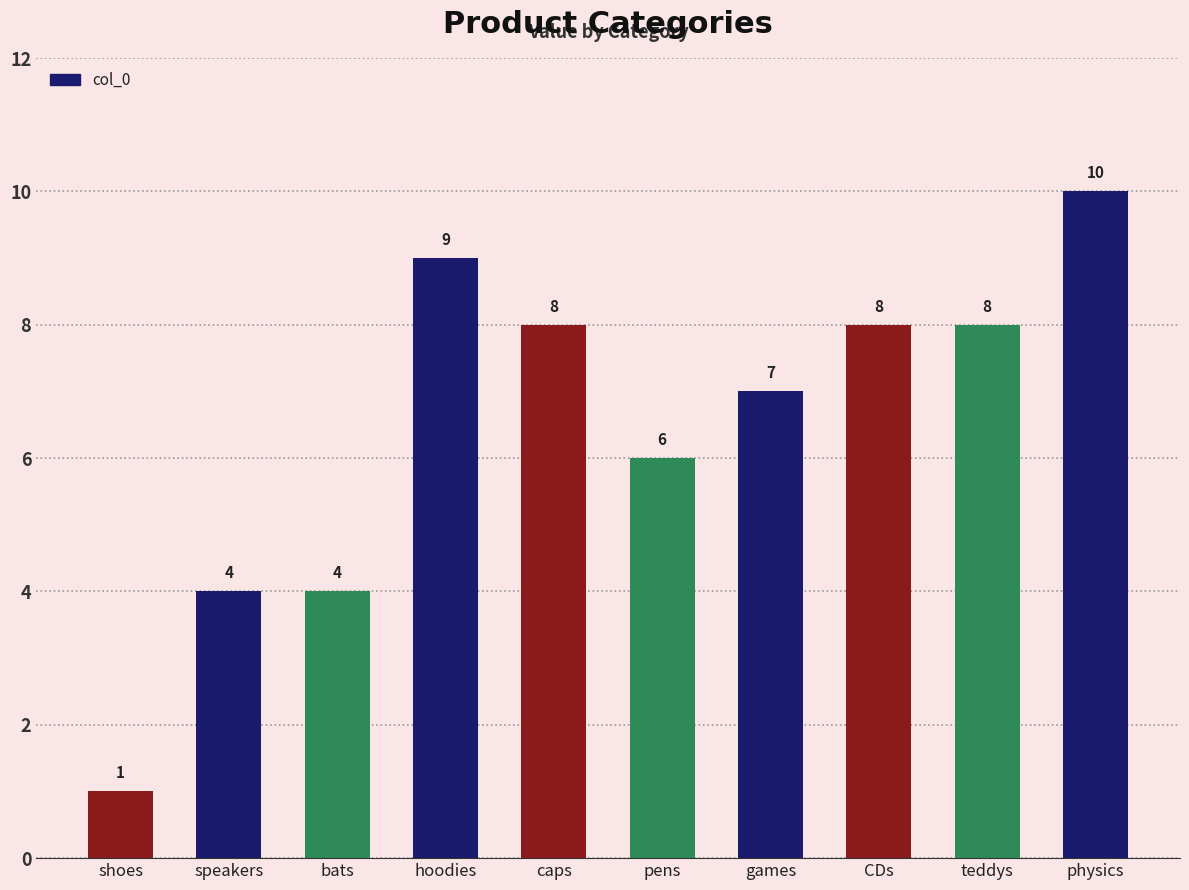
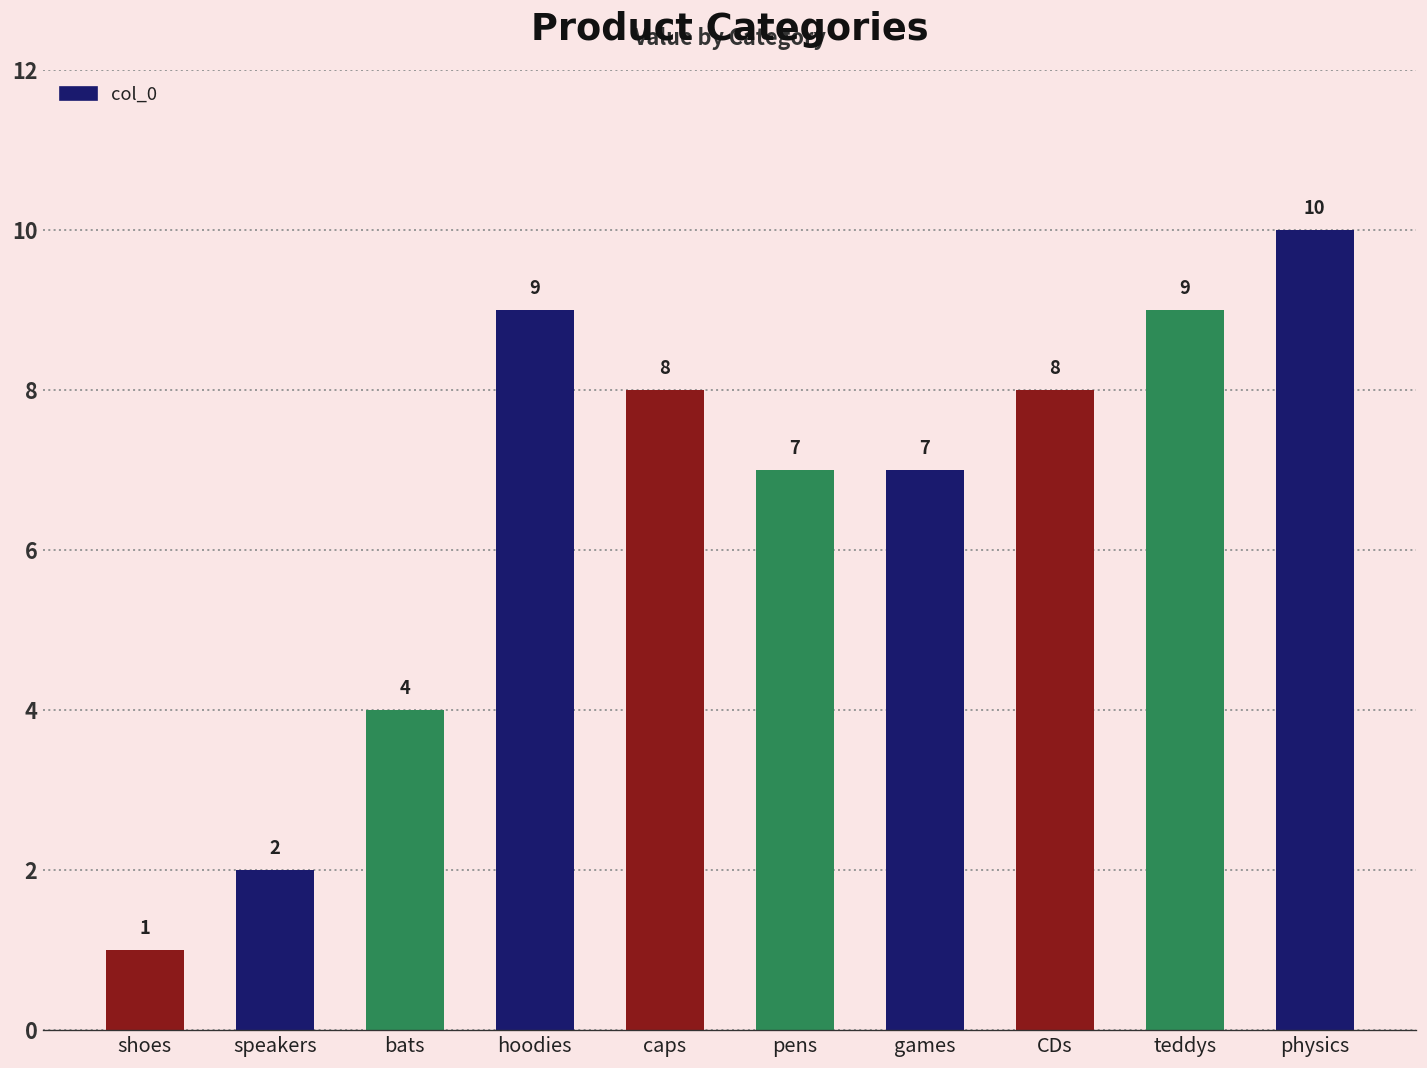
  {
    "shoes": 1,
-   "speakers": 4,
+   "speakers": 2,
    "bats": 4,
    "hoodies": 9,
    "caps": 8,
-   "pens": 6,
+   "pens": 7,
    "games": 7,
    "CDs": 8,
-   "teddys": 8,
+   "teddys": 9,
    "physics": 10
  }
